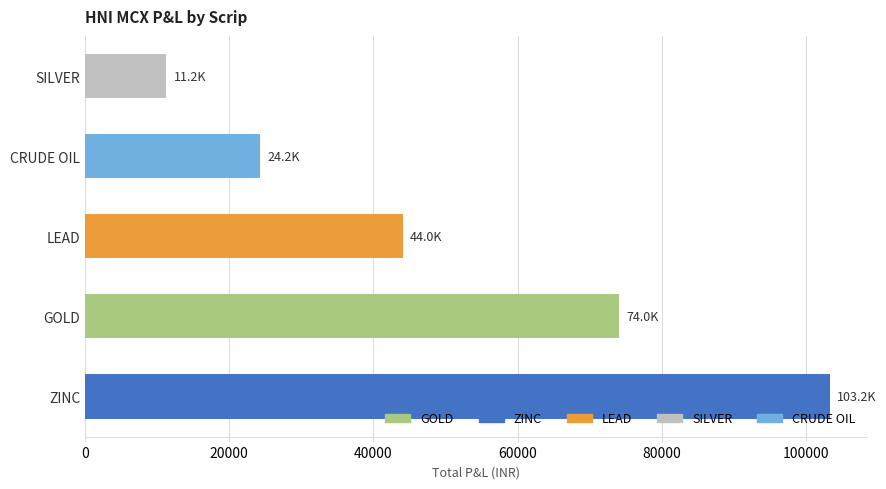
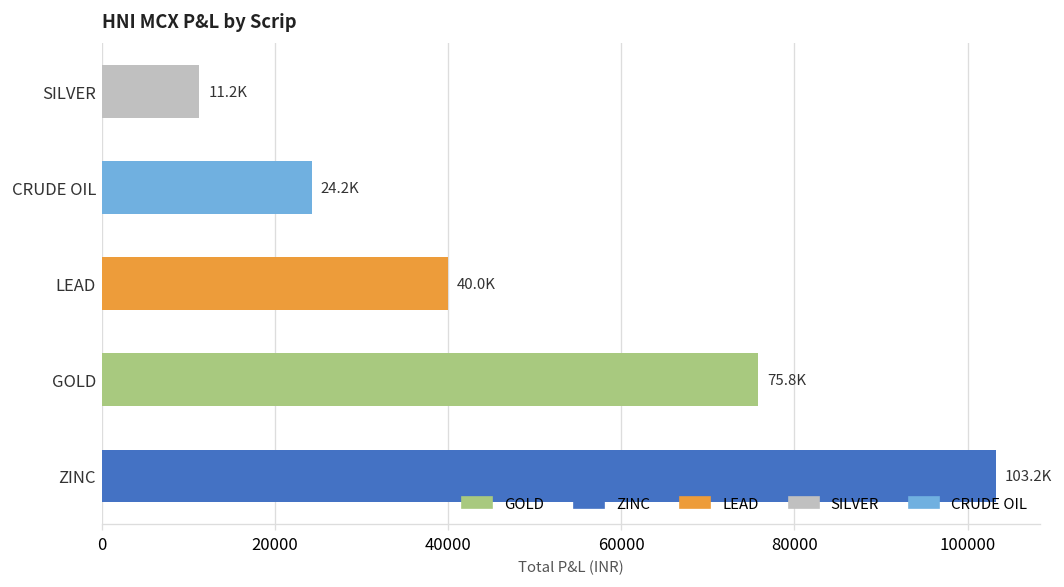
  {
    "SILVER": "11.2K",
    "CRUDE OIL": "24.2K",
-   "LEAD": "44.0K",
-   "GOLD": "74.0K",
+   "LEAD": "40.0K",
+   "GOLD": "75.8K",
    "ZINC": "103.2K"
  }
